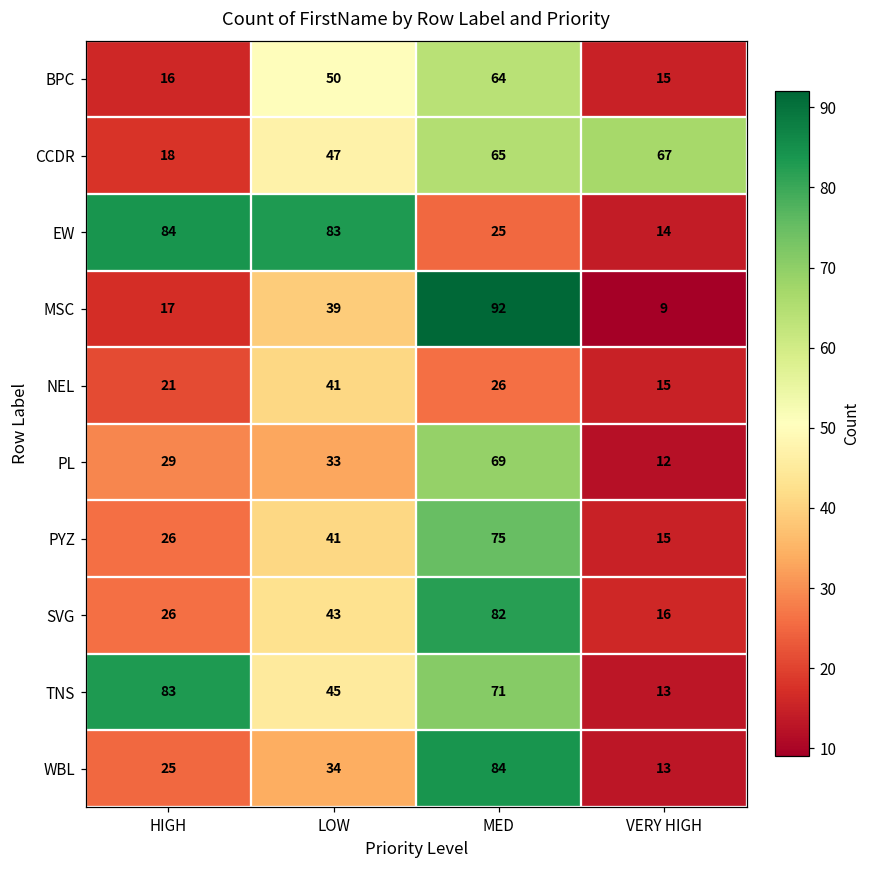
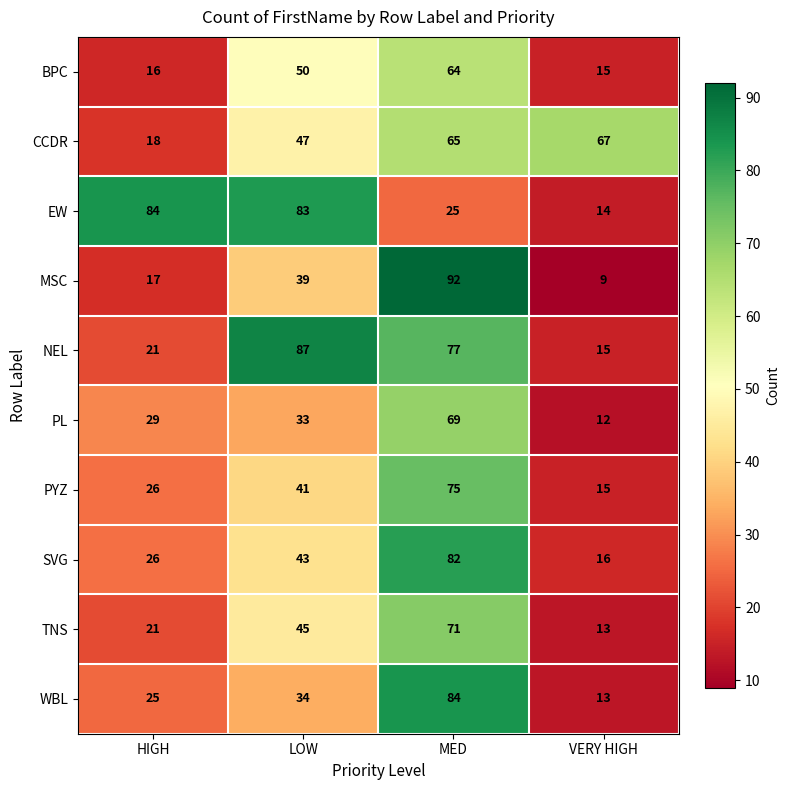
  {
    "BPC": {
      "HIGH": 16,
      "LOW": 50,
      "MED": 64,
      "VERY HIGH": 15
    },
    "CCDR": {
      "HIGH": 18,
      "LOW": 47,
      "MED": 65,
      "VERY HIGH": 67
    },
    "EW": {
      "HIGH": 84,
      "LOW": 83,
      "MED": 25,
      "VERY HIGH": 14
    },
    "MSC": {
      "HIGH": 17,
      "LOW": 39,
      "MED": 92,
      "VERY HIGH": 9
    },
    "NEL": {
      "HIGH": 21,
-     "LOW": 41,
-     "MED": 26,
+     "LOW": 87,
+     "MED": 77,
      "VERY HIGH": 15
    },
    "PL": {
      "HIGH": 29,
      "LOW": 33,
      "MED": 69,
      "VERY HIGH": 12
    },
    "PYZ": {
      "HIGH": 26,
      "LOW": 41,
      "MED": 75,
      "VERY HIGH": 15
    },
    "SVG": {
      "HIGH": 26,
      "LOW": 43,
      "MED": 82,
      "VERY HIGH": 16
    },
    "TNS": {
-     "HIGH": 83,
+     "HIGH": 21,
      "LOW": 45,
      "MED": 71,
      "VERY HIGH": 13
    },
    "WBL": {
      "HIGH": 25,
      "LOW": 34,
      "MED": 84,
      "VERY HIGH": 13
    }
  }
